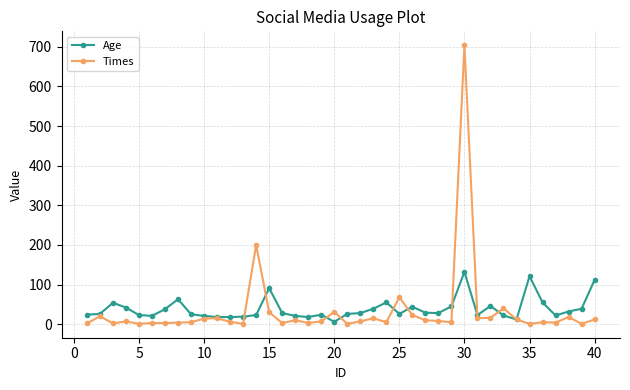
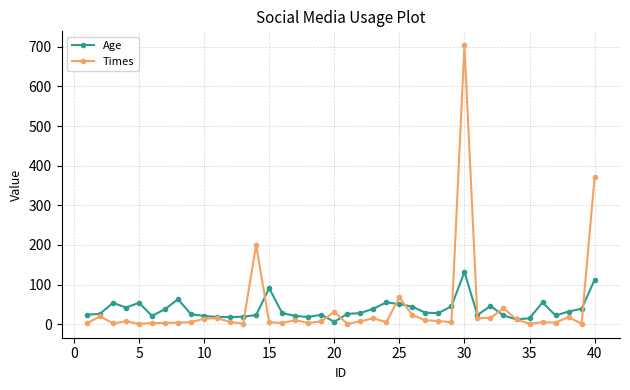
  {
    "Age": {
-     "5": 20,
+     "5": 50,
      "10": 20,
      "15": 90,
      "20": 10,
-     "25": 30,
+     "25": 50,
      "30": 130,
-     "35": 120,
+     "35": 20,
      "40": 110
    },
    "Times": {
      "5": 0,
      "10": 10,
-     "15": 30,
+     "15": 10,
      "20": 30,
      "25": 70,
      "30": 700,
      "35": 0,
-     "40": 10
+     "40": 370
    }
  }
